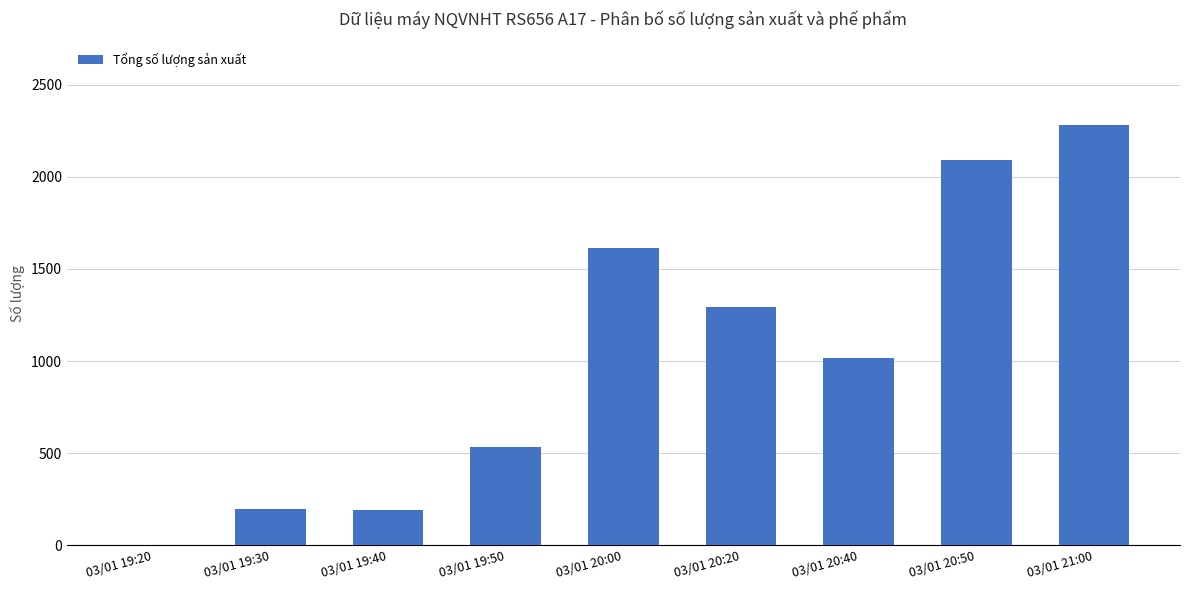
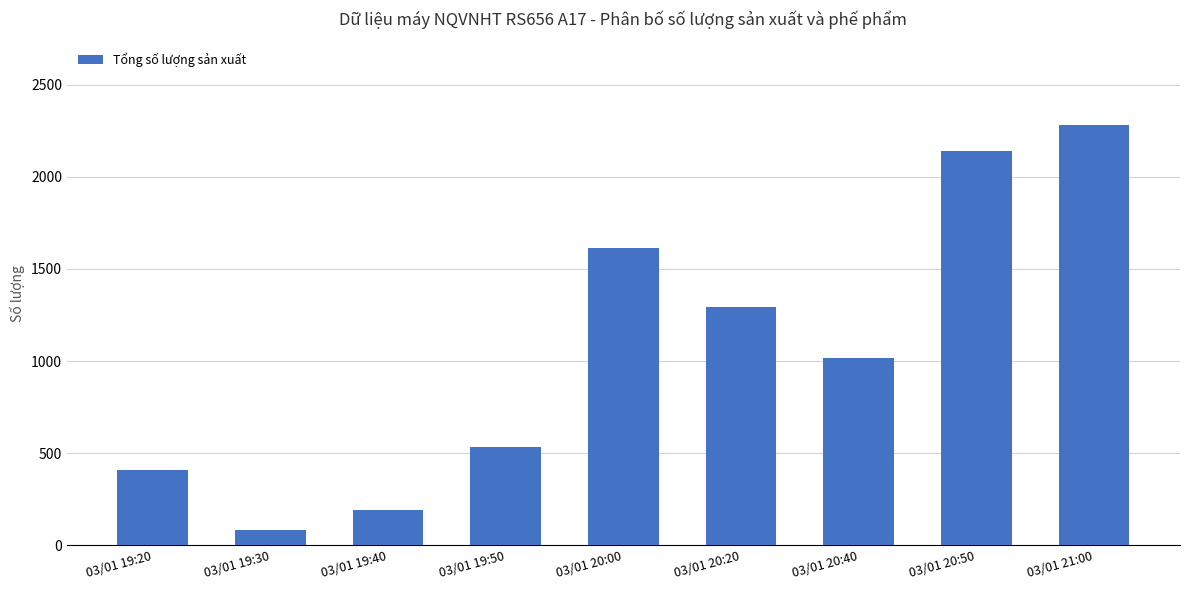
  {
-   "03/01 19:20": 0,
-   "03/01 19:30": 200,
+   "03/01 19:20": 410,
+   "03/01 19:30": 80,
    "03/01 19:40": 190,
    "03/01 19:50": 530,
    "03/01 20:00": 1610,
    "03/01 20:20": 1290,
    "03/01 20:40": 1010,
-   "03/01 20:50": 2090,
+   "03/01 20:50": 2140,
    "03/01 21:00": 2280
  }
